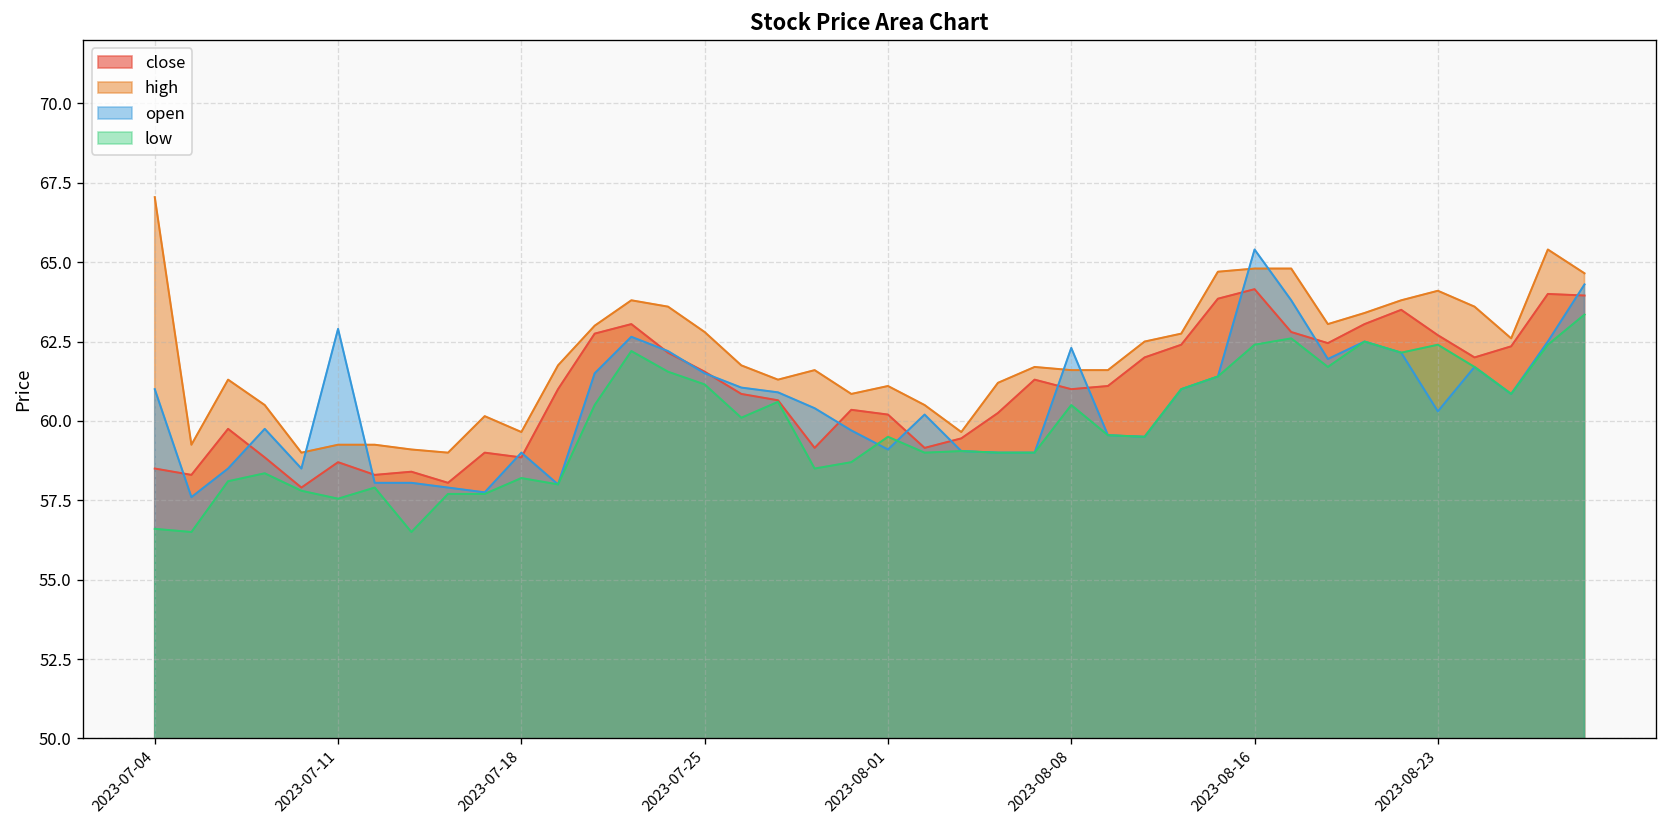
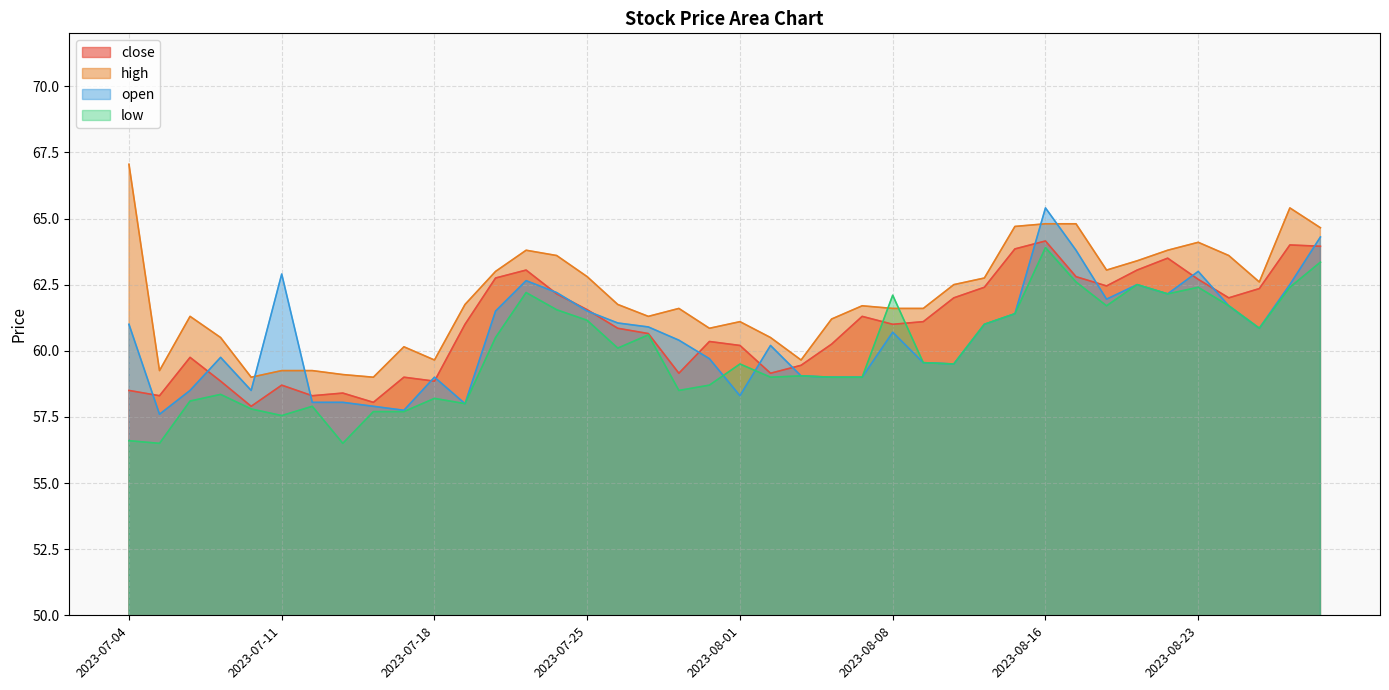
  {
    "open": {
      "2023-07-04": 61.0,
      "2023-07-11": 62.9,
      "2023-07-18": 59.0,
-     "2023-08-01": 59.1,
-     "2023-08-08": 62.3,
+     "2023-08-01": 58.3,
+     "2023-08-08": 60.7,
      "2023-08-16": 65.4,
-     "2023-08-23": 60.3
+     "2023-08-23": 63.0
    },
    "low": {
      "2023-07-04": 56.6,
      "2023-07-11": 57.6,
      "2023-07-18": 58.2,
      "2023-07-25": 61.2,
      "2023-08-01": 59.5,
-     "2023-08-08": 60.5,
-     "2023-08-16": 62.4,
+     "2023-08-08": 62.1,
+     "2023-08-16": 63.9,
      "2023-08-23": 62.4
    }
  }
